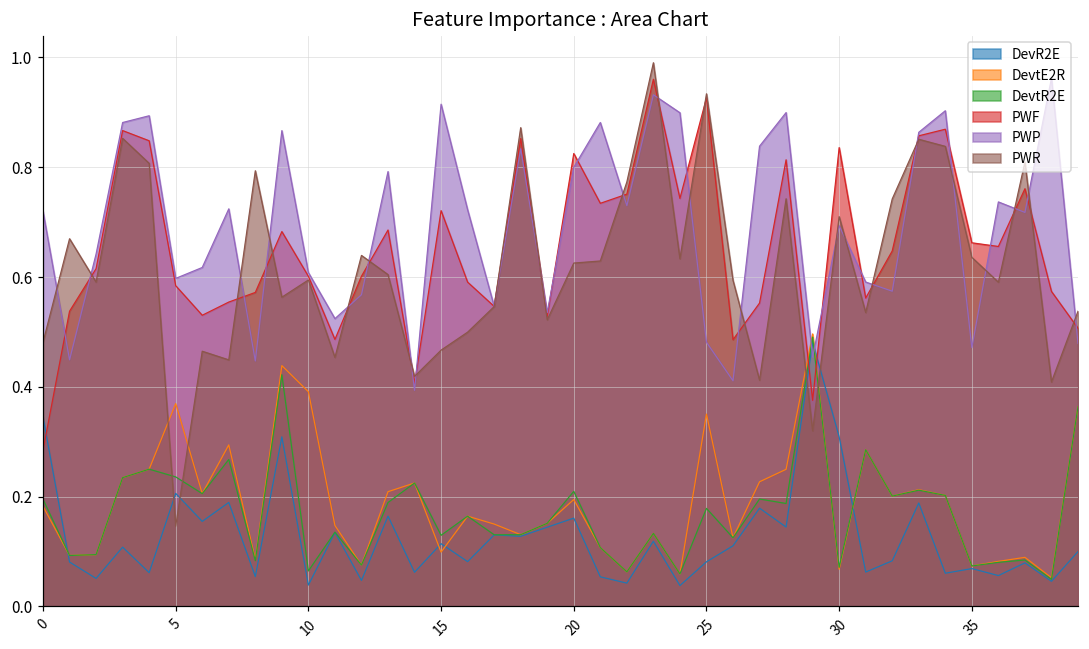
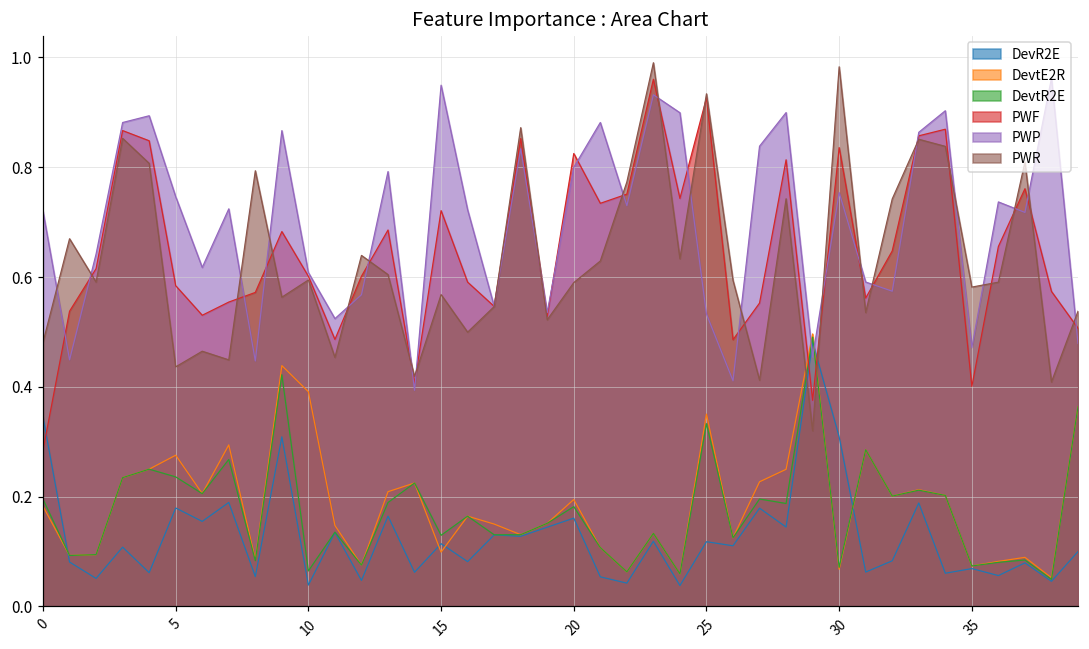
  {
    "DevR2E": {
      "0": 0.34,
-     "5": 0.21,
+     "5": 0.18,
      "10": 0.04,
      "15": 0.11,
      "20": 0.16,
-     "25": 0.08,
+     "25": 0.12,
      "30": 0.31
    },
    "DevtE2R": {
      "0": 0.18,
-     "5": 0.37,
+     "5": 0.28,
      "10": 0.39,
      "15": 0.10,
      "20": 0.19,
      "25": 0.35
    },
    "DevtR2E": {
      "0": 0.20,
      "5": 0.24,
      "10": 0.06,
      "15": 0.13,
-     "20": 0.21,
-     "25": 0.18
+     "20": 0.18,
+     "25": 0.33
    },
    "PWF": {
      "0": 0.28,
      "5": 0.58,
      "10": 0.60,
      "15": 0.72,
      "20": 0.82,
      "25": 0.93,
      "30": 0.84,
-     "35": 0.66
+     "35": 0.40
    },
    "PWP": {
      "0": 0.72,
-     "5": 0.60,
+     "5": 0.75,
      "10": 0.61,
-     "15": 0.91,
+     "15": 0.95,
      "20": 0.80,
-     "25": 0.48,
-     "30": 0.69,
+     "25": 0.53,
+     "30": 0.75,
      "35": 0.47
    },
    "PWR": {
      "0": 0.48,
-     "5": 0.15,
+     "5": 0.44,
      "10": 0.59,
-     "15": 0.47,
-     "20": 0.63,
+     "15": 0.57,
+     "20": 0.59,
      "25": 0.93,
-     "30": 0.71,
-     "35": 0.64
+     "30": 0.98,
+     "35": 0.58
    }
  }
